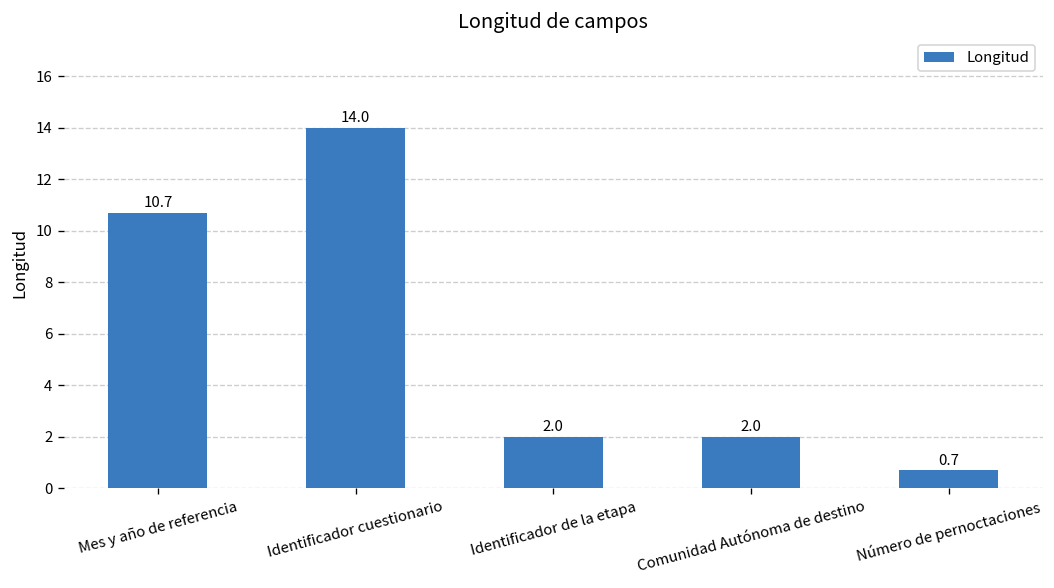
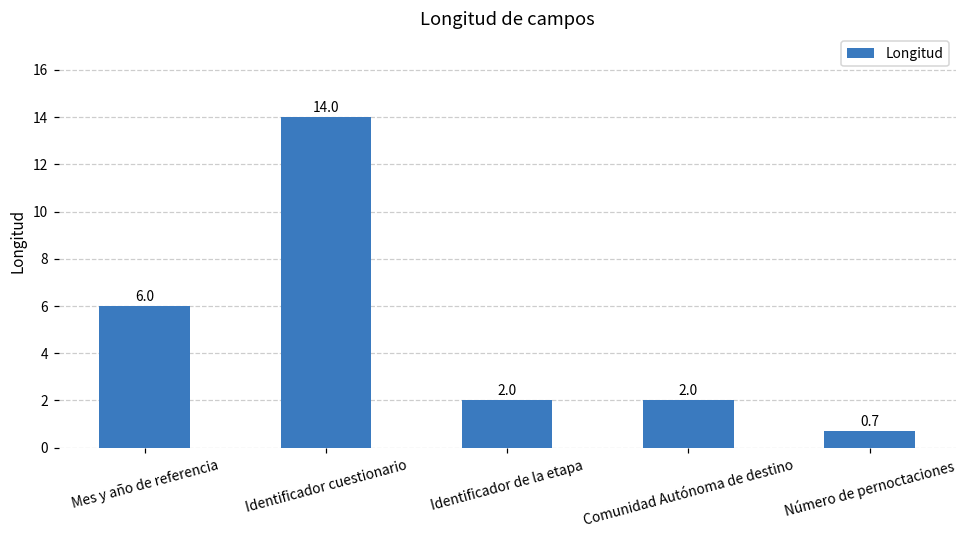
  {
-   "Mes y año de referencia": 10.7,
+   "Mes y año de referencia": 6.0,
    "Identificador cuestionario": 14.0,
    "Identificador de la etapa": 2.0,
    "Comunidad Autónoma de destino": 2.0,
    "Número de pernoctaciones": 0.7
  }
